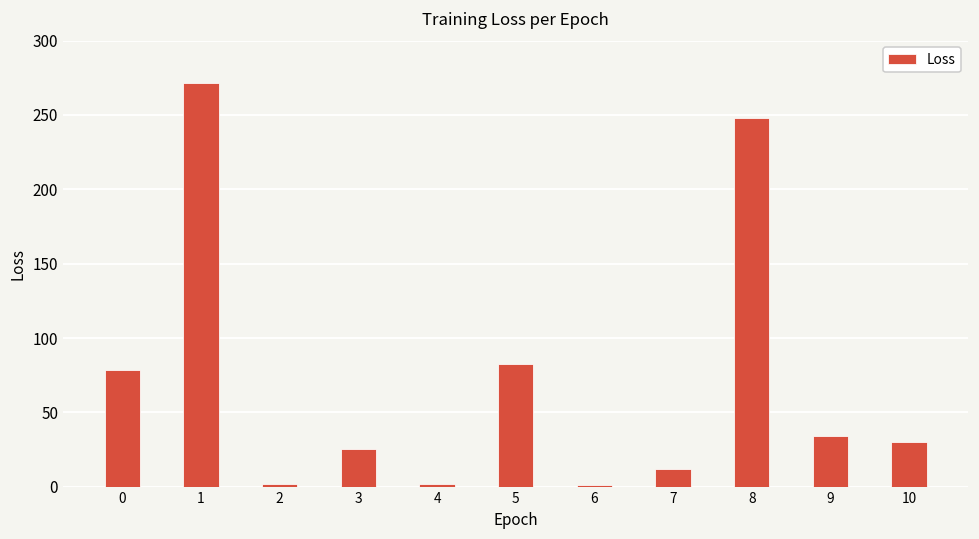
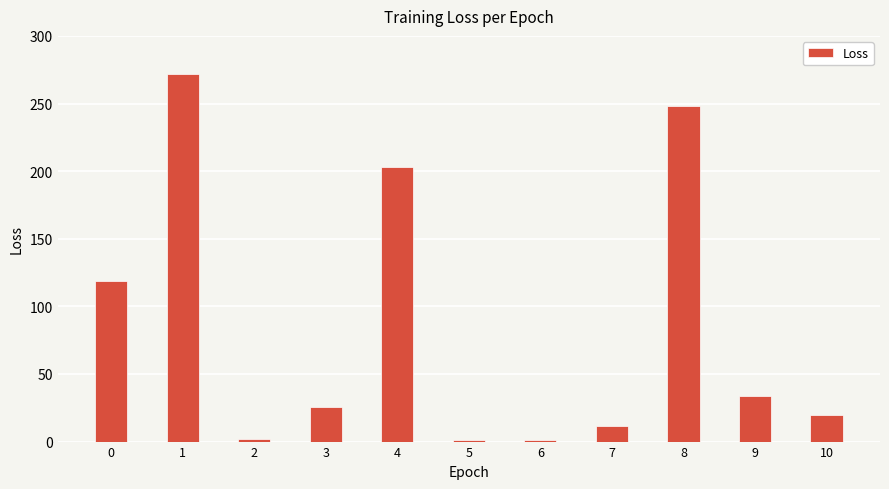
  {
-   "0": 78,
+   "0": 119,
    "1": 272,
    "3": 25,
-   "4": 2,
-   "5": 82,
+   "4": 203,
+   "5": 1,
    "7": 12,
    "8": 248,
    "9": 34,
-   "10": 30
+   "10": 19
  }
